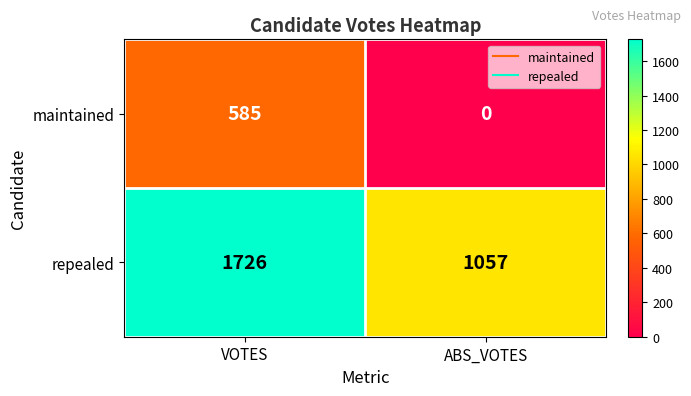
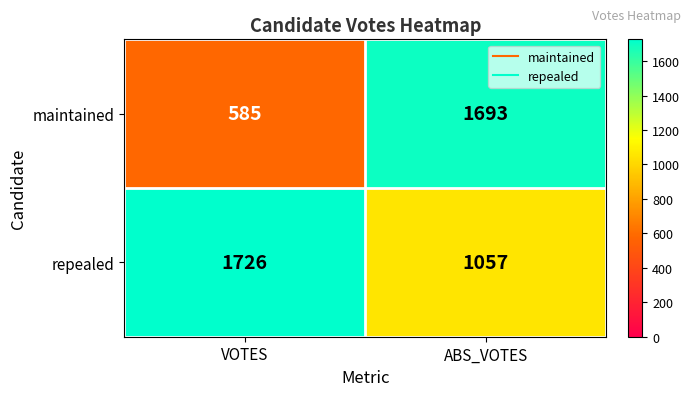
  {
    "maintained": {
      "VOTES": 585,
-     "ABS_VOTES": 0
+     "ABS_VOTES": 1693
    },
    "repealed": {
      "VOTES": 1726,
      "ABS_VOTES": 1057
    }
  }
